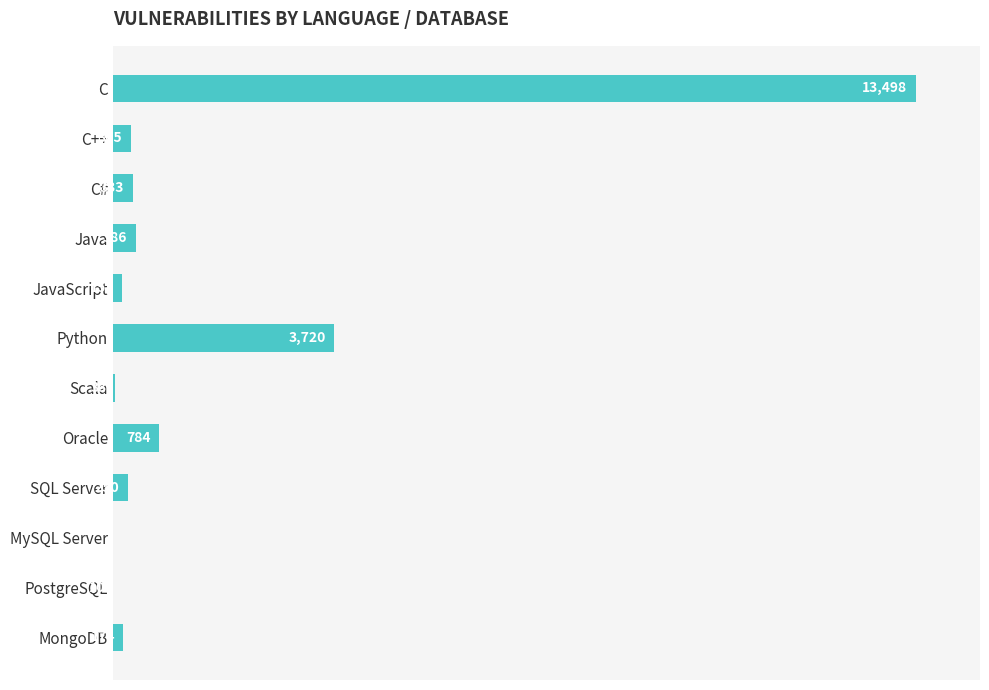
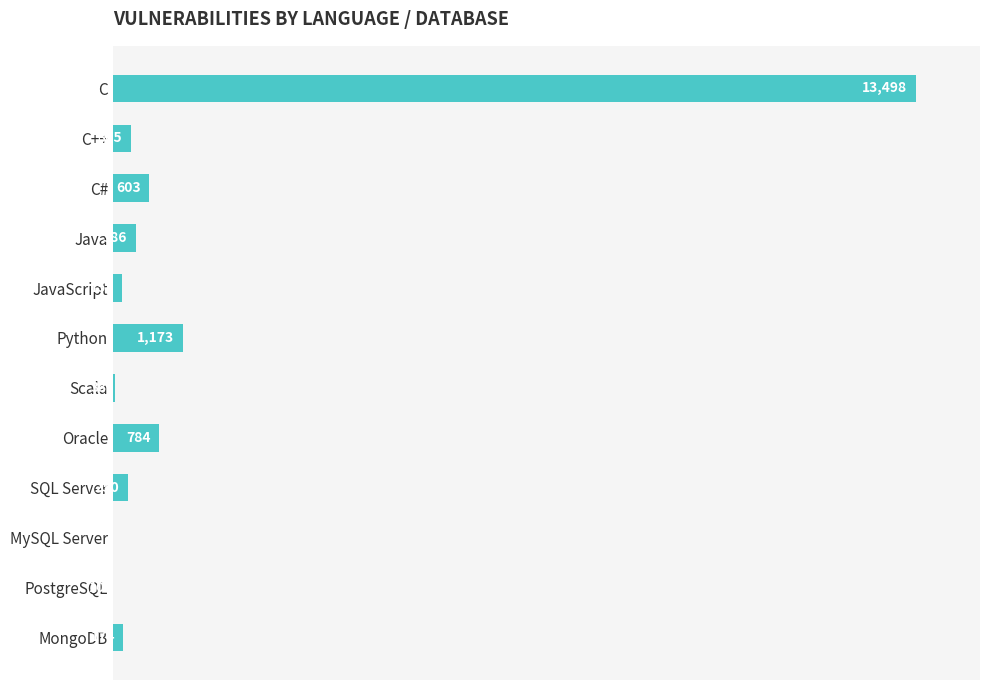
  {
    "C": "13,498",
-   "C#": "333",
+   "C#": "603",
    "Java": "386",
-   "Python": "3,720",
+   "Python": "1,173",
    "Oracle": "784"
  }
